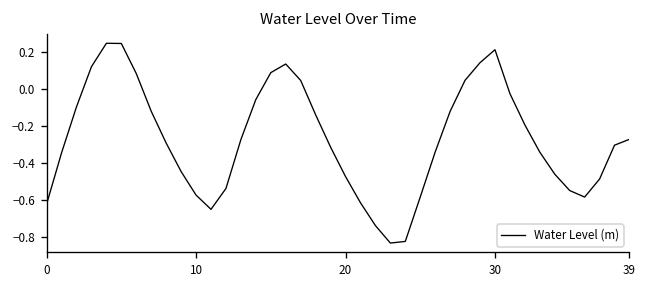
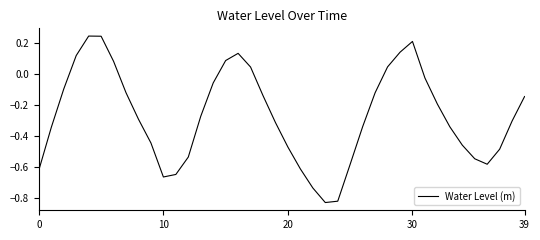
  {
    "0": -0.62,
-   "10": -0.57,
+   "10": -0.67,
    "20": -0.47,
    "30": 0.21,
-   "39": -0.27
+   "39": -0.14
  }
